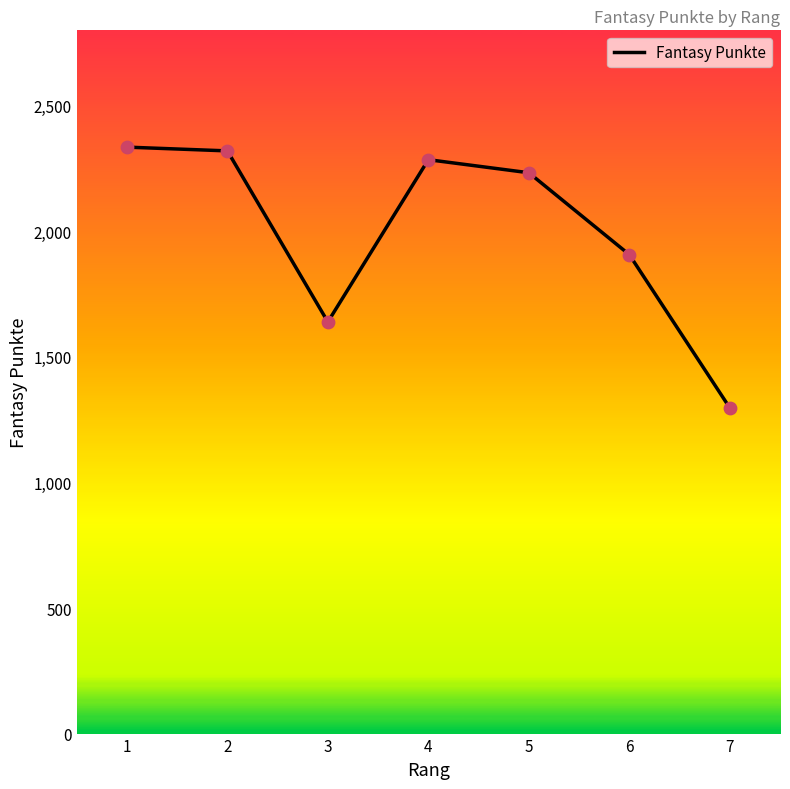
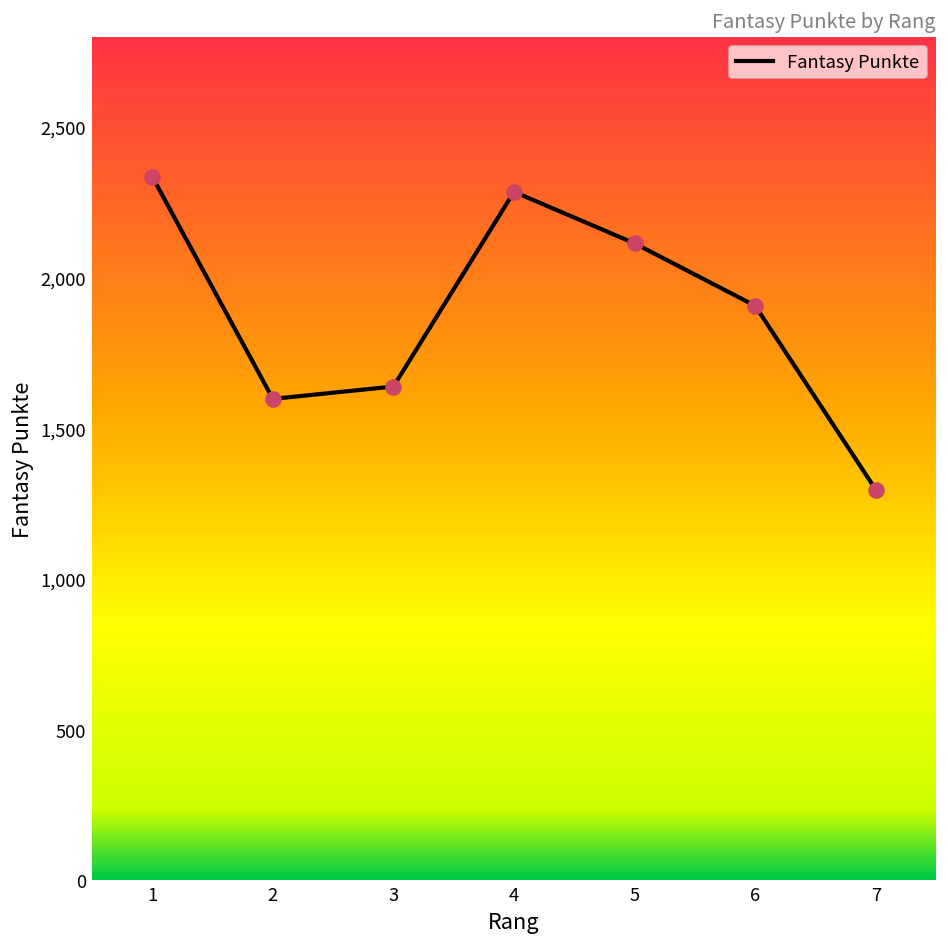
  {
    "1": "2,340",
-   "2": "2,320",
+   "2": "1,600",
    "3": "1,640",
    "4": "2,290",
-   "5": "2,230",
+   "5": "2,110",
    "6": "1,910",
    "7": "1,300"
  }
